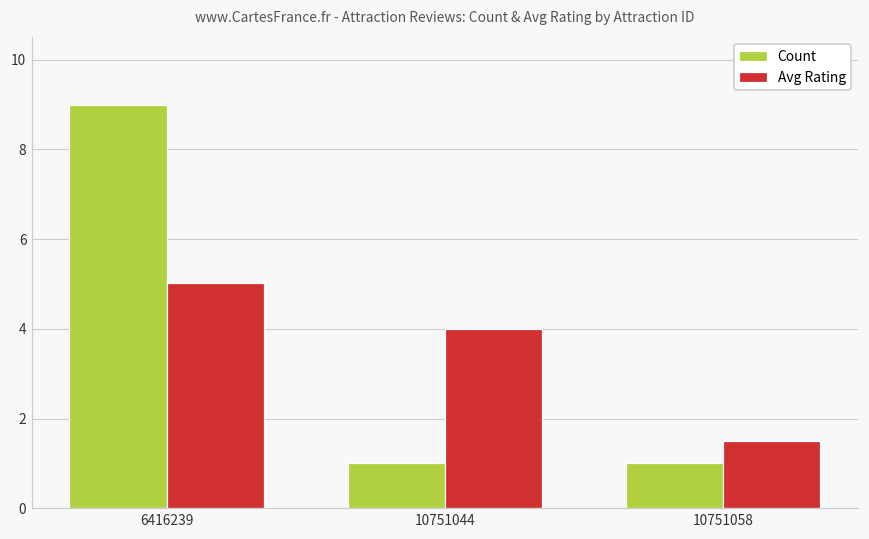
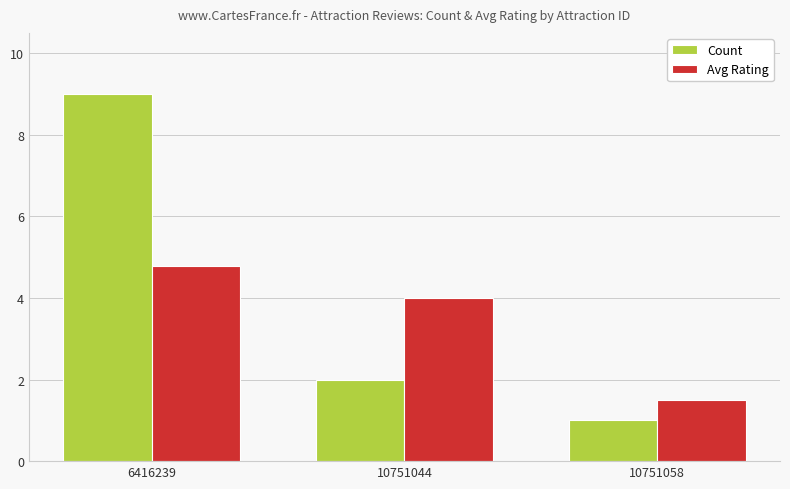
  {
    "Count": {
      "6416239": 9,
-     "10751044": 1,
+     "10751044": 2,
      "10751058": 1
    },
    "Avg Rating": {
-     "6416239": 5.0,
+     "6416239": 4.8,
      "10751044": 4.0,
      "10751058": 1.5
    }
  }
